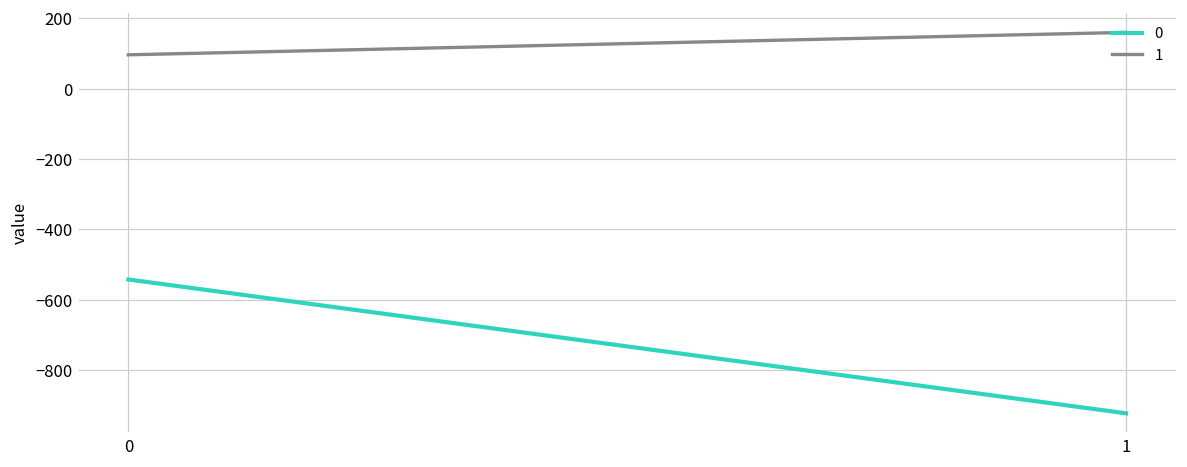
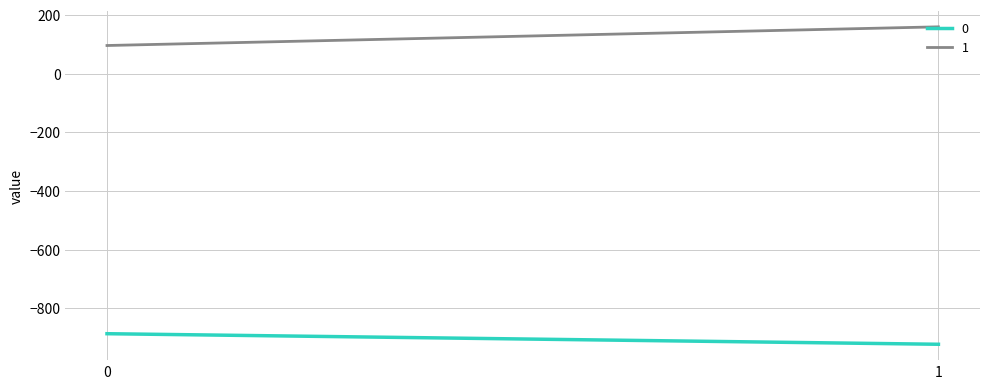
  {
    "0": {
-     "0": -540,
+     "0": -890,
      "1": -920
    },
    "1": {
      "0": 100,
      "1": 160
    }
  }
